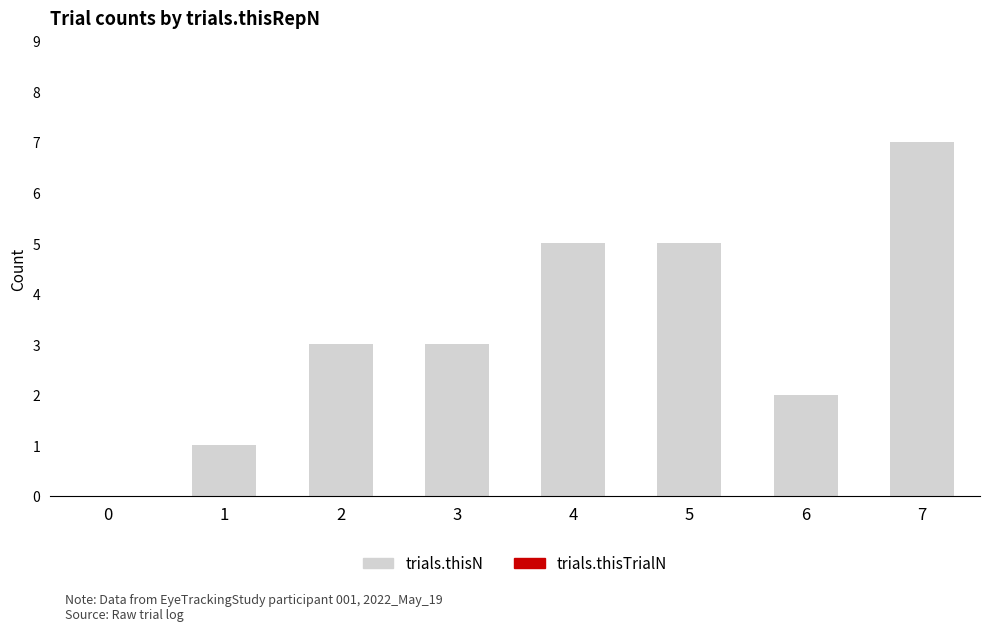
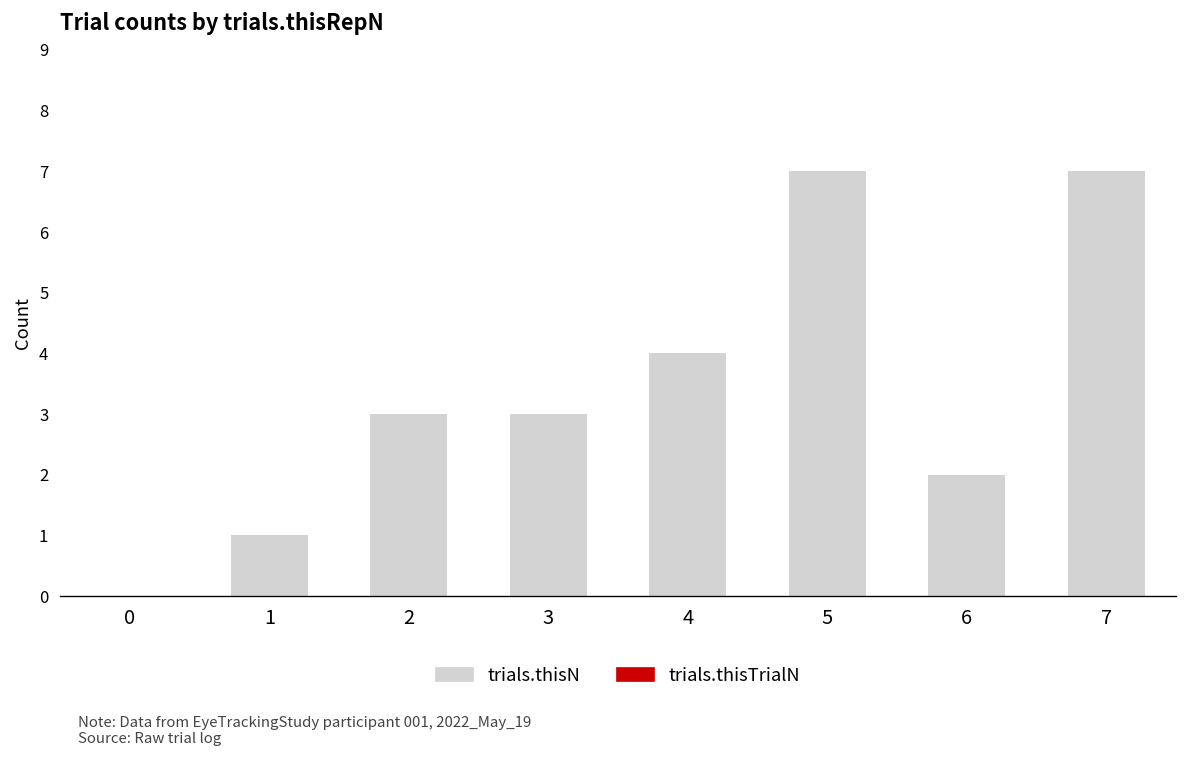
  {
    "trials.thisTrialN": {
      "0": 0,
      "1": 0,
      "2": 0,
      "3": 0,
      "4": 0,
      "5": 0,
      "6": 0,
      "7": 0
    },
    "trials.thisN": {
      "0": 0,
      "1": 1,
      "2": 3,
      "3": 3,
-     "4": 5,
-     "5": 5,
+     "4": 4,
+     "5": 7,
      "6": 2,
      "7": 7
    }
  }
